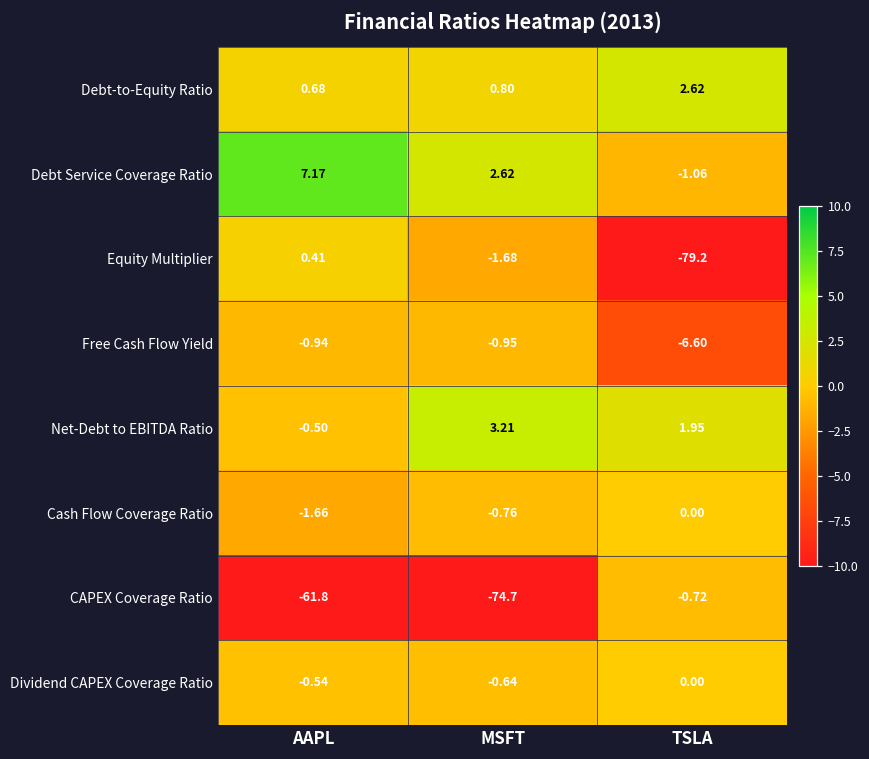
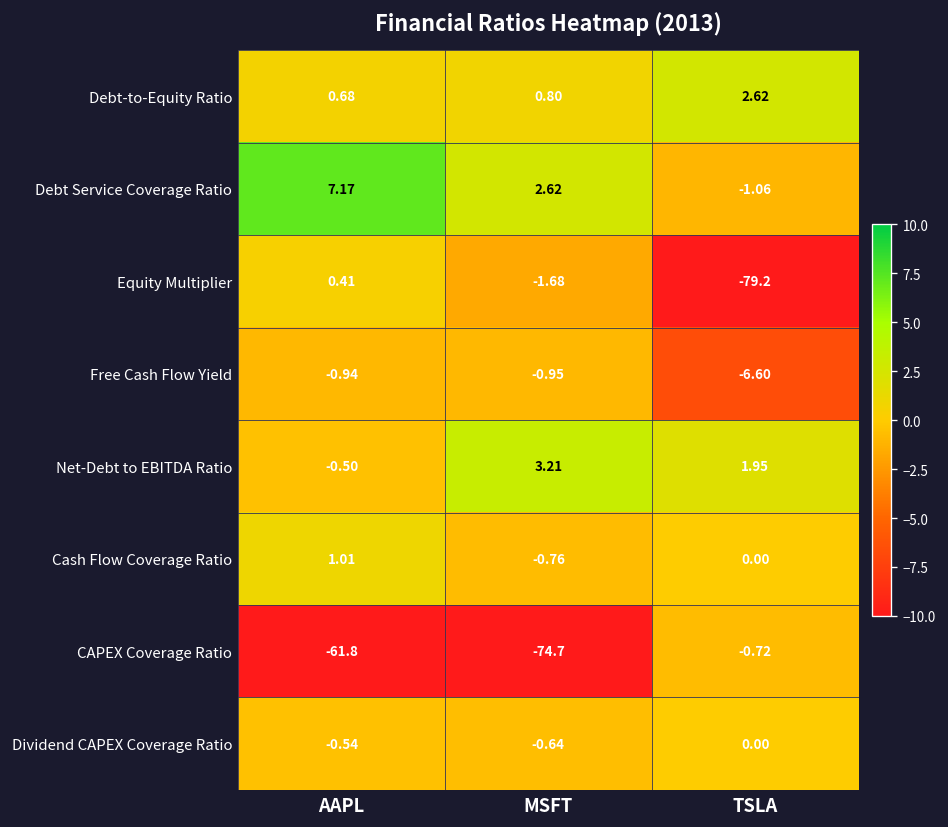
  {
    "Debt-to-Equity Ratio": {
      "AAPL": 0.68,
      "MSFT": 0.80,
      "TSLA": 2.62
    },
    "Debt Service Coverage Ratio": {
      "AAPL": 7.17,
      "MSFT": 2.62,
      "TSLA": -1.06
    },
    "Equity Multiplier": {
      "AAPL": 0.41,
      "MSFT": -1.68,
      "TSLA": -79.2
    },
    "Free Cash Flow Yield": {
      "AAPL": -0.94,
      "MSFT": -0.95,
      "TSLA": -6.60
    },
    "Net-Debt to EBITDA Ratio": {
      "AAPL": -0.50,
      "MSFT": 3.21,
      "TSLA": 1.95
    },
    "Cash Flow Coverage Ratio": {
-     "AAPL": -1.66,
+     "AAPL": 1.01,
      "MSFT": -0.76,
      "TSLA": 0.00
    },
    "CAPEX Coverage Ratio": {
      "AAPL": -61.8,
      "MSFT": -74.7,
      "TSLA": -0.72
    },
    "Dividend CAPEX Coverage Ratio": {
      "AAPL": -0.54,
      "MSFT": -0.64,
      "TSLA": 0.00
    }
  }
